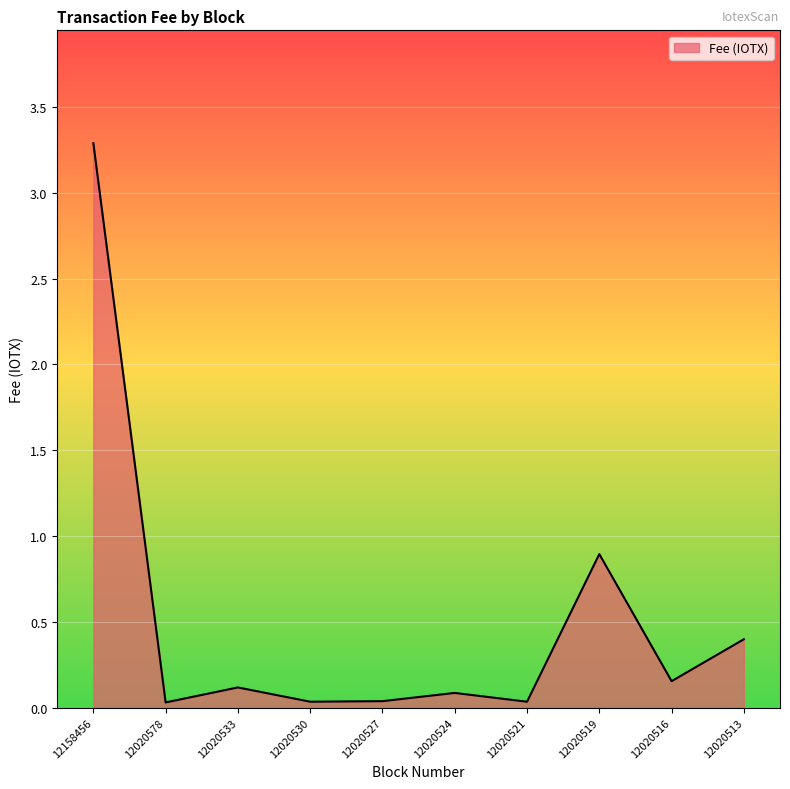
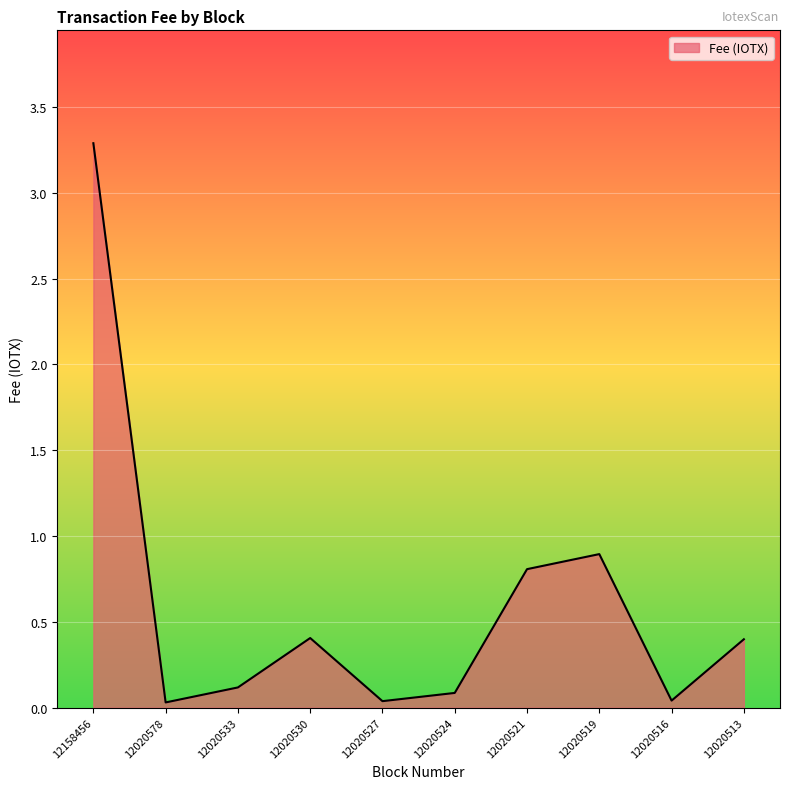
  {
    "12158456": 3.29,
    "12020578": 0.03,
    "12020533": 0.12,
-   "12020530": 0.03,
+   "12020530": 0.41,
    "12020527": 0.04,
    "12020524": 0.09,
-   "12020521": 0.03,
+   "12020521": 0.81,
    "12020519": 0.89,
-   "12020516": 0.15,
+   "12020516": 0.04,
    "12020513": 0.40
  }
